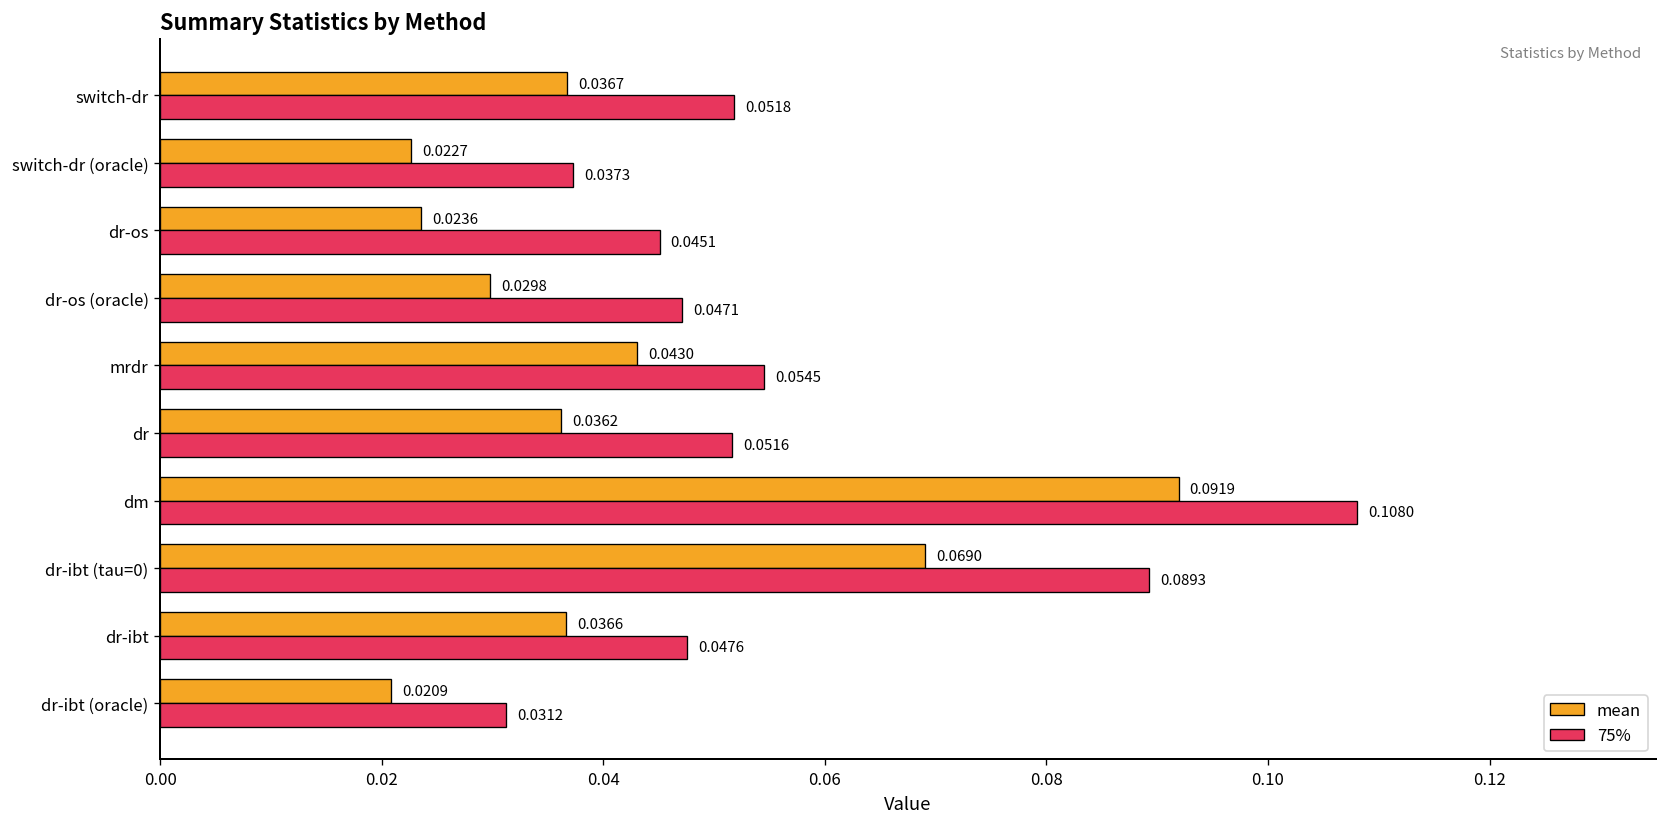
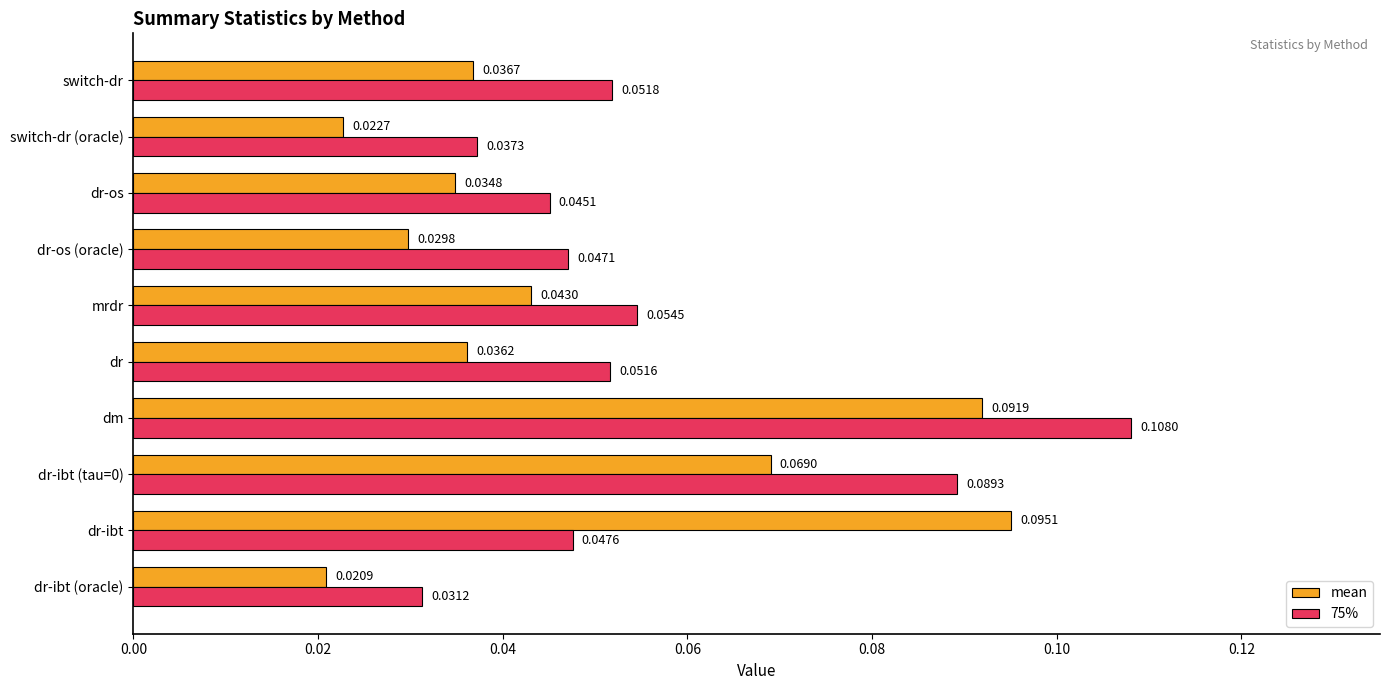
  {
    "mean": {
      "switch-dr": 0.0367,
      "switch-dr (oracle)": 0.0227,
-     "dr-os": 0.0236,
+     "dr-os": 0.0348,
      "dr-os (oracle)": 0.0298,
      "mrdr": 0.0430,
      "dr": 0.0362,
      "dm": 0.0919,
      "dr-ibt (tau=0)": 0.0690,
-     "dr-ibt": 0.0366,
+     "dr-ibt": 0.0951,
      "dr-ibt (oracle)": 0.0209
    },
    "75%": {
      "switch-dr": 0.0518,
      "switch-dr (oracle)": 0.0373,
      "dr-os": 0.0451,
      "dr-os (oracle)": 0.0471,
      "mrdr": 0.0545,
      "dr": 0.0516,
      "dm": 0.1080,
      "dr-ibt (tau=0)": 0.0893,
      "dr-ibt": 0.0476,
      "dr-ibt (oracle)": 0.0312
    }
  }
